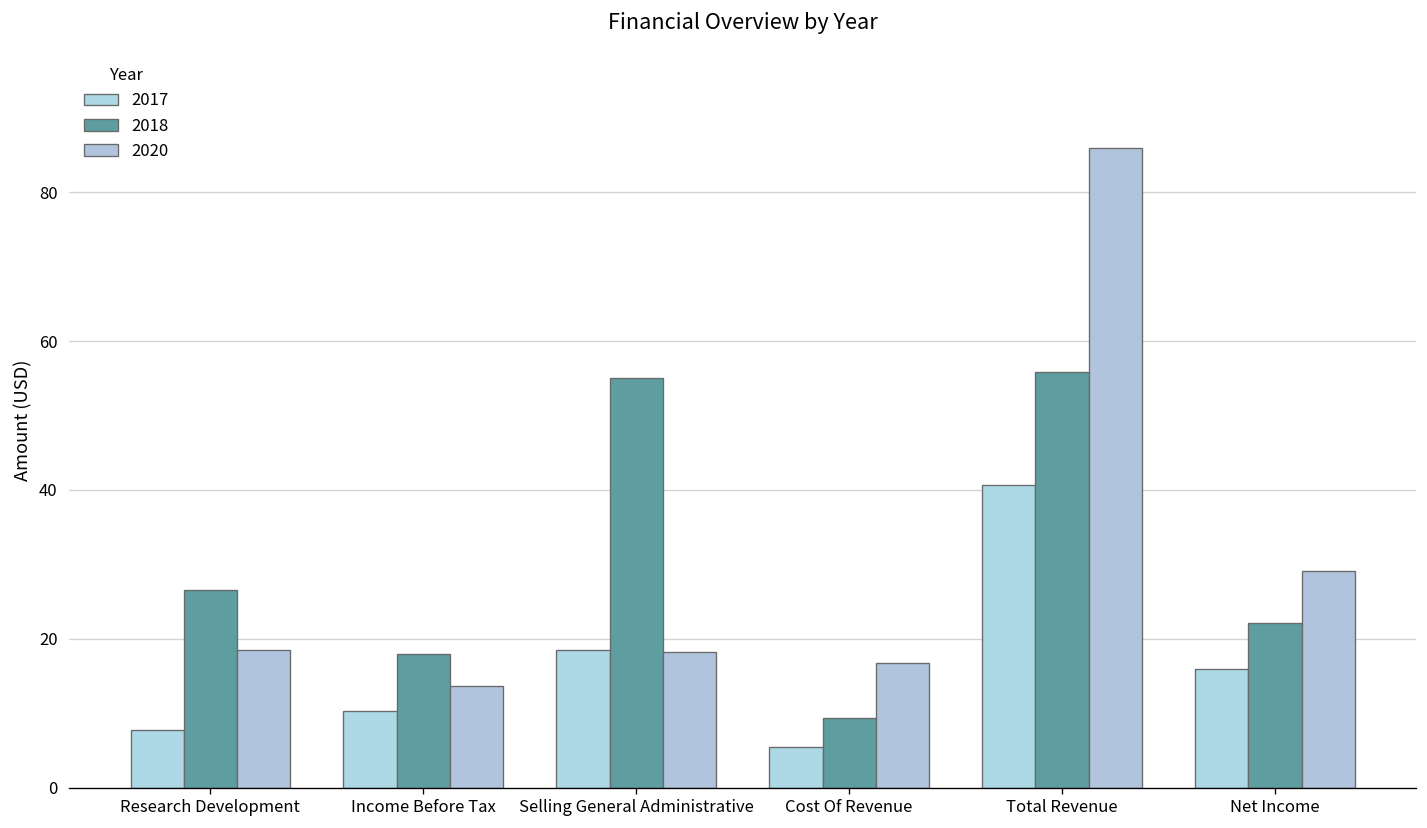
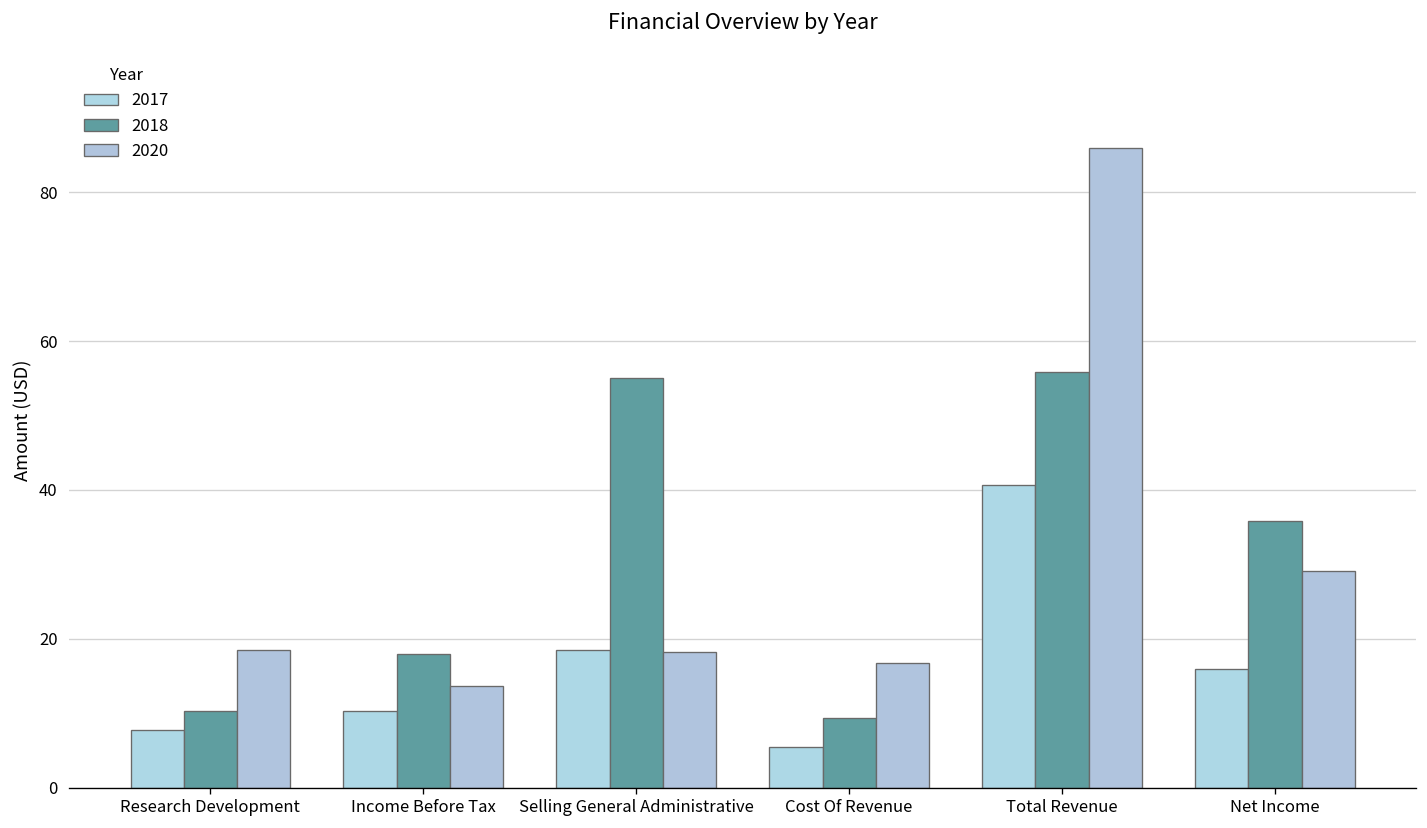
  {
    "2018": {
-     "Research Development": 27,
+     "Research Development": 10,
      "Income Before Tax": 18,
      "Selling General Administrative": 55,
      "Cost Of Revenue": 9,
      "Total Revenue": 56,
-     "Net Income": 22
+     "Net Income": 36
    }
  }
